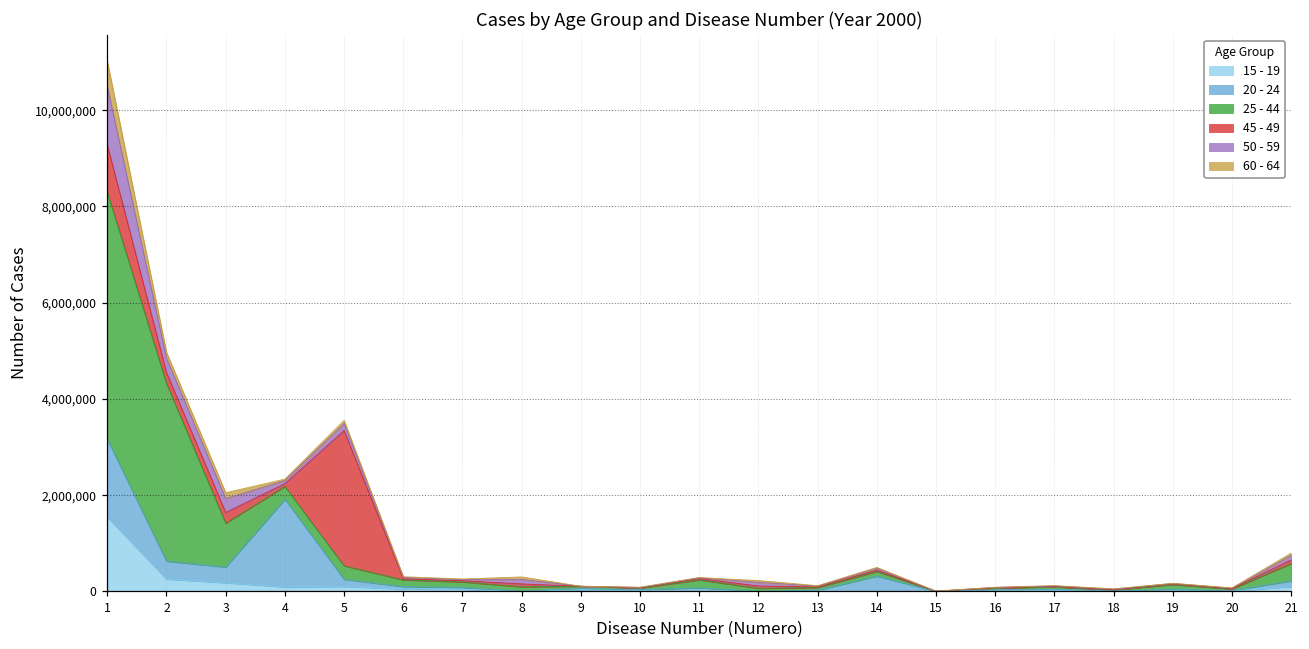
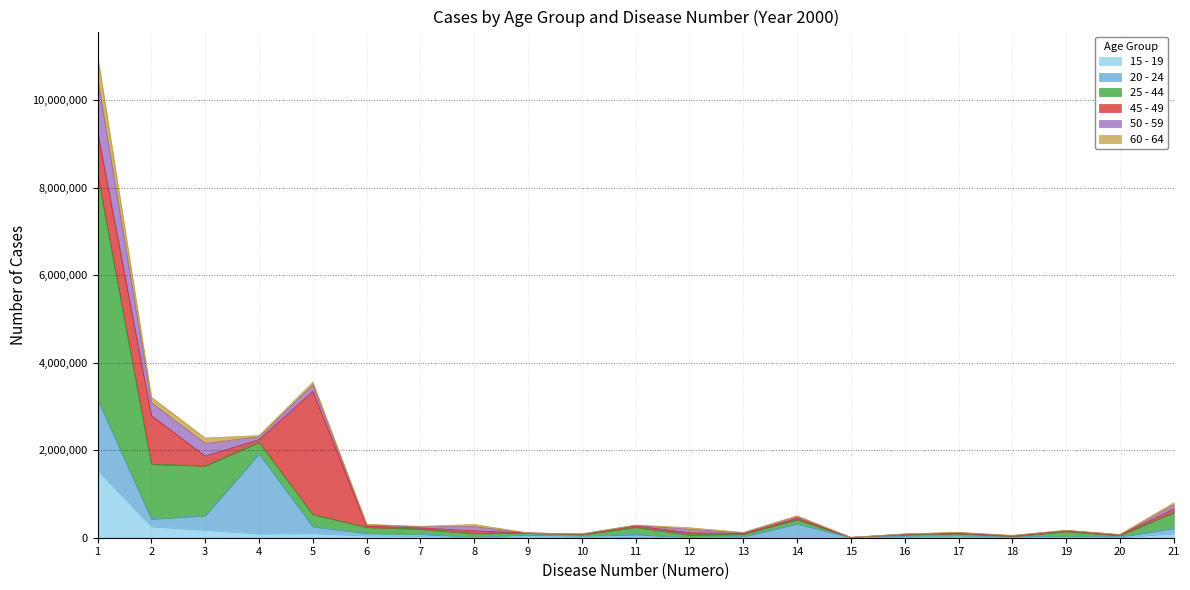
  {
    "15 - 19": {
      "1": "1,500,000",
      "2": "300,000",
      "3": "200,000",
      "4": "100,000",
      "5": "100,000",
      "14": "0",
      "21": "100,000"
    },
    "20 - 24": {
      "1": "1,600,000",
-     "2": "400,000",
+     "2": "200,000",
      "3": "300,000",
      "4": "1,800,000",
      "5": "200,000",
      "14": "300,000",
      "21": "100,000"
    },
    "25 - 44": {
      "1": "5,100,000",
-     "2": "3,700,000",
-     "3": "900,000",
+     "2": "1,300,000",
+     "3": "1,100,000",
      "5": "300,000",
      "8": "100,000",
      "21": "400,000"
    },
    "45 - 49": {
      "1": "1,000,000",
-     "2": "200,000",
+     "2": "1,100,000",
      "3": "200,000",
      "5": "2,800,000",
      "8": "100,000",
      "21": "100,000"
    },
    "50 - 59": {
      "1": "1,200,000",
      "2": "300,000",
      "3": "300,000",
      "5": "100,000"
    },
    "60 - 64": {
      "1": "500,000",
      "2": "100,000",
      "3": "100,000",
      "5": "100,000"
    }
  }
